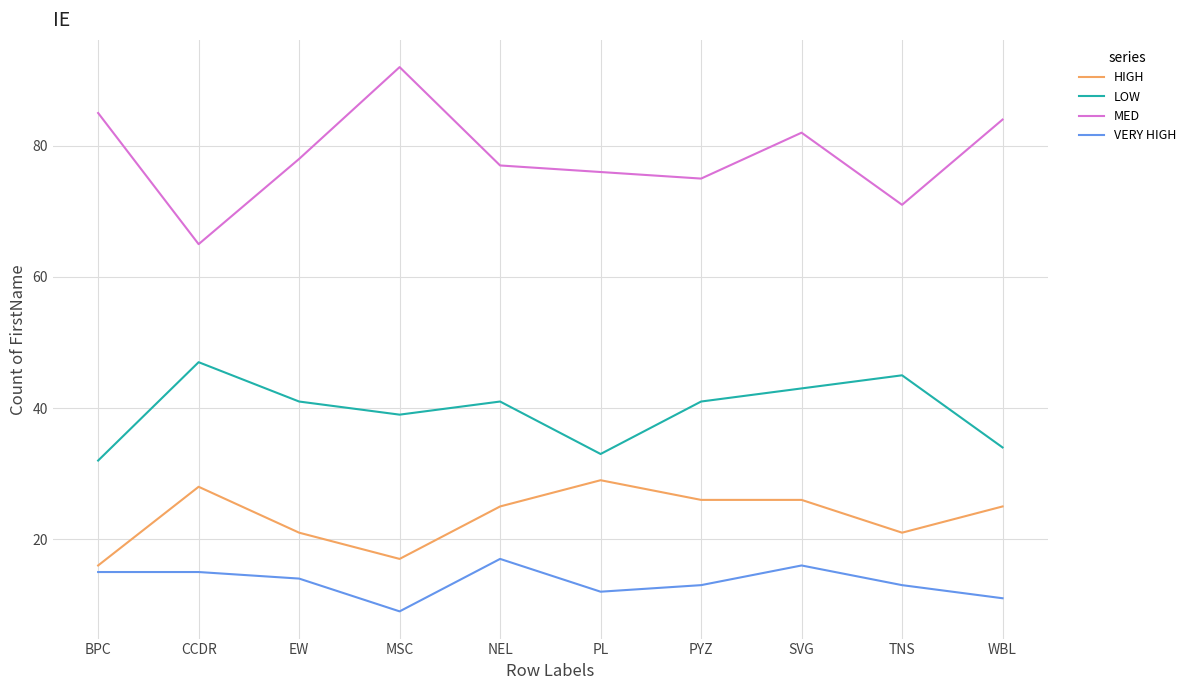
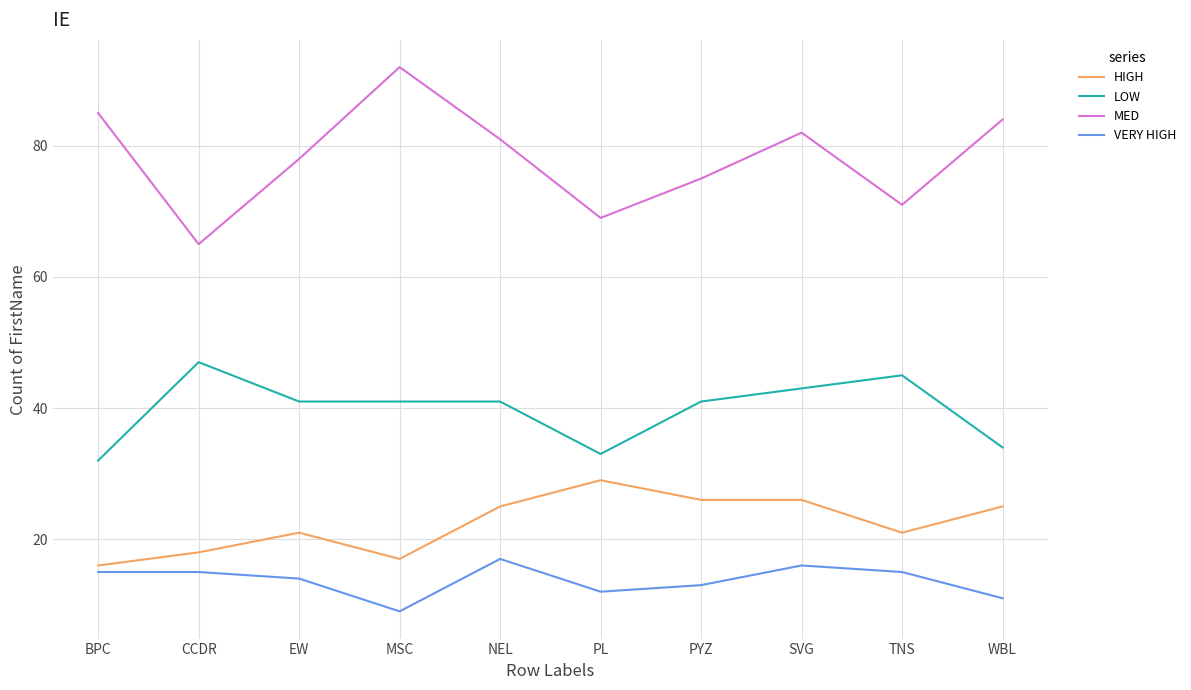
  {
    "HIGH": {
      "BPC": 16,
-     "CCDR": 28,
+     "CCDR": 18,
      "EW": 21,
      "MSC": 17,
      "NEL": 25,
      "PL": 29,
      "PYZ": 26,
      "SVG": 26,
      "TNS": 21,
      "WBL": 25
    },
    "LOW": {
      "BPC": 32,
      "CCDR": 47,
      "EW": 41,
-     "MSC": 39,
+     "MSC": 41,
      "NEL": 41,
      "PL": 33,
      "PYZ": 41,
      "SVG": 43,
      "TNS": 45,
      "WBL": 34
    },
    "MED": {
      "BPC": 85,
      "CCDR": 65,
      "EW": 78,
      "MSC": 92,
-     "NEL": 77,
-     "PL": 76,
+     "NEL": 81,
+     "PL": 69,
      "PYZ": 75,
      "SVG": 82,
      "TNS": 71,
      "WBL": 84
    },
    "VERY HIGH": {
      "BPC": 15,
      "CCDR": 15,
      "EW": 14,
      "MSC": 9,
      "NEL": 17,
      "PL": 12,
      "PYZ": 13,
      "SVG": 16,
-     "TNS": 13,
+     "TNS": 15,
      "WBL": 11
    }
  }
